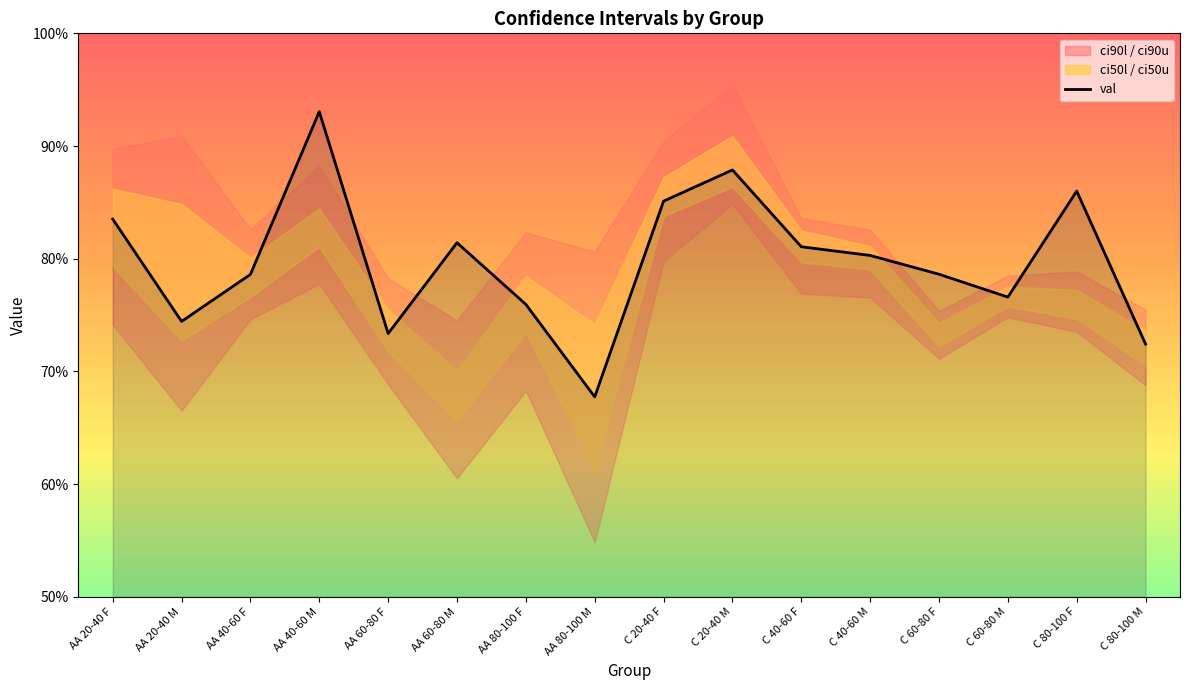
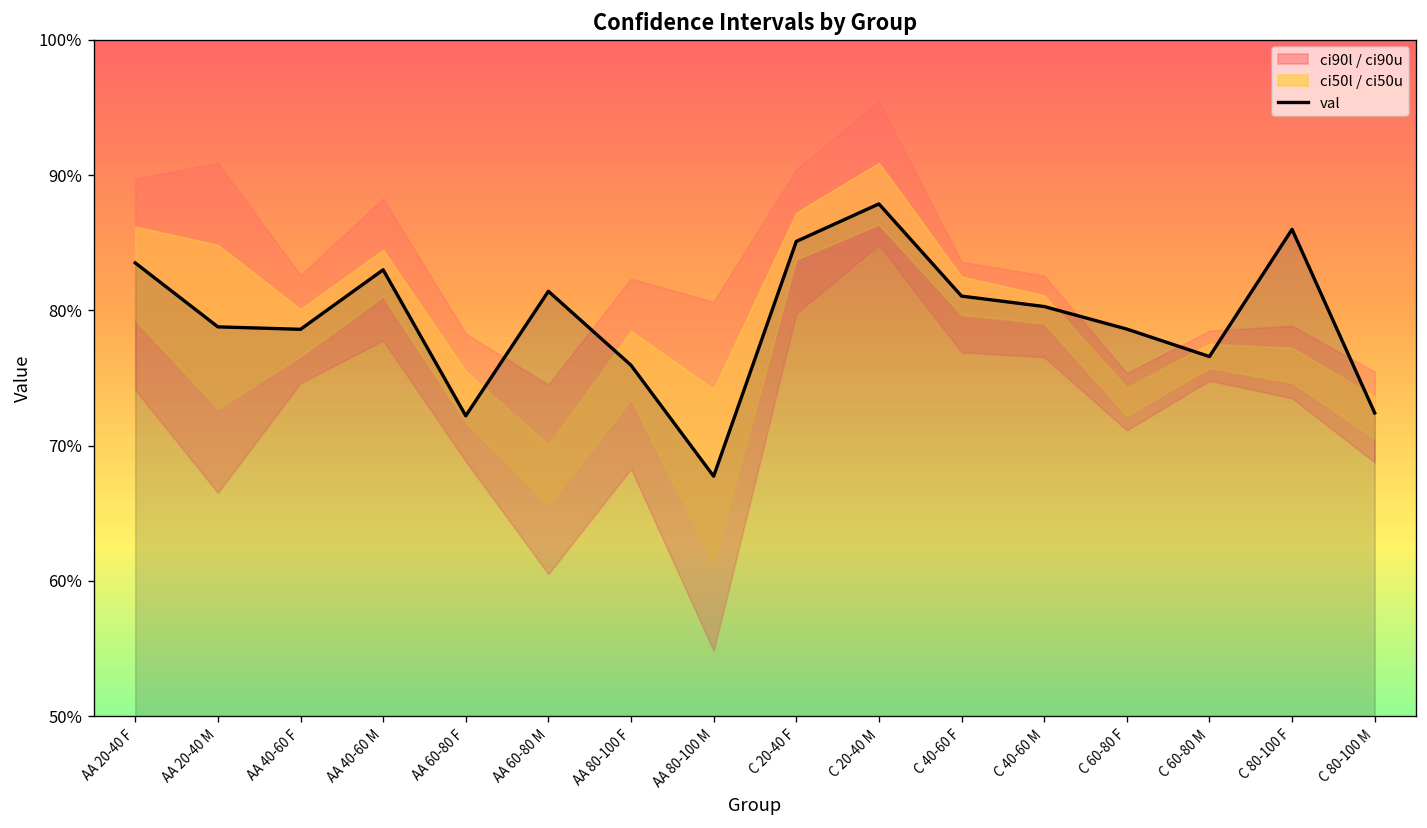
  {
    "val": {
      "AA 20-40 F": "83.5%",
-     "AA 20-40 M": "74.4%",
+     "AA 20-40 M": "78.8%",
      "AA 40-60 F": "78.6%",
-     "AA 40-60 M": "93.1%",
-     "AA 60-80 F": "73.4%",
+     "AA 40-60 M": "83.0%",
+     "AA 60-80 F": "72.2%",
      "AA 60-80 M": "81.4%",
      "AA 80-100 F": "75.9%",
      "AA 80-100 M": "67.7%",
      "C 20-40 F": "85.1%",
      "C 20-40 M": "87.9%",
      "C 40-60 F": "81.1%",
      "C 40-60 M": "80.3%",
      "C 60-80 F": "78.6%",
      "C 60-80 M": "76.6%",
      "C 80-100 F": "86.0%",
      "C 80-100 M": "72.4%"
    }
  }
